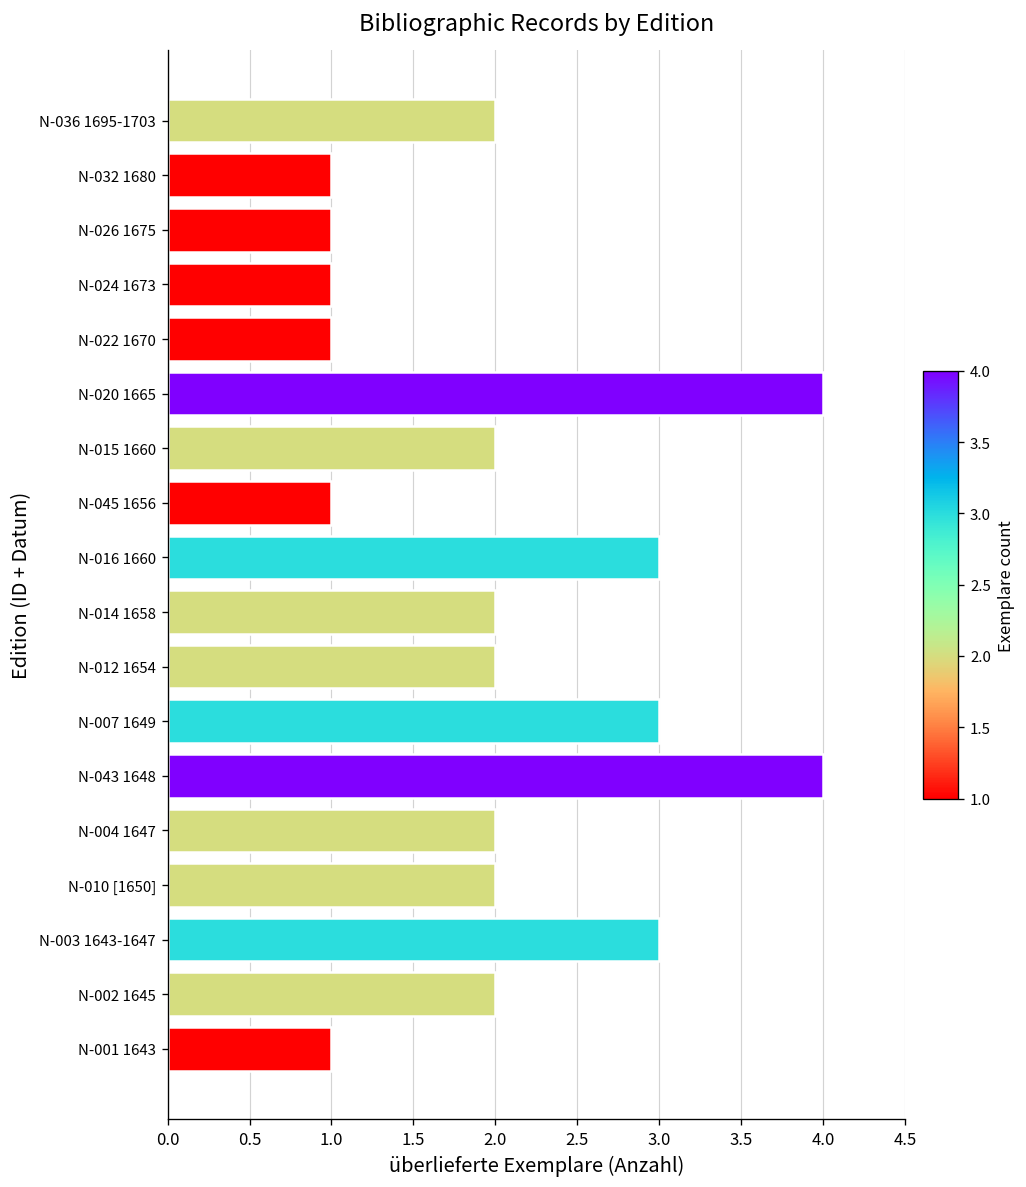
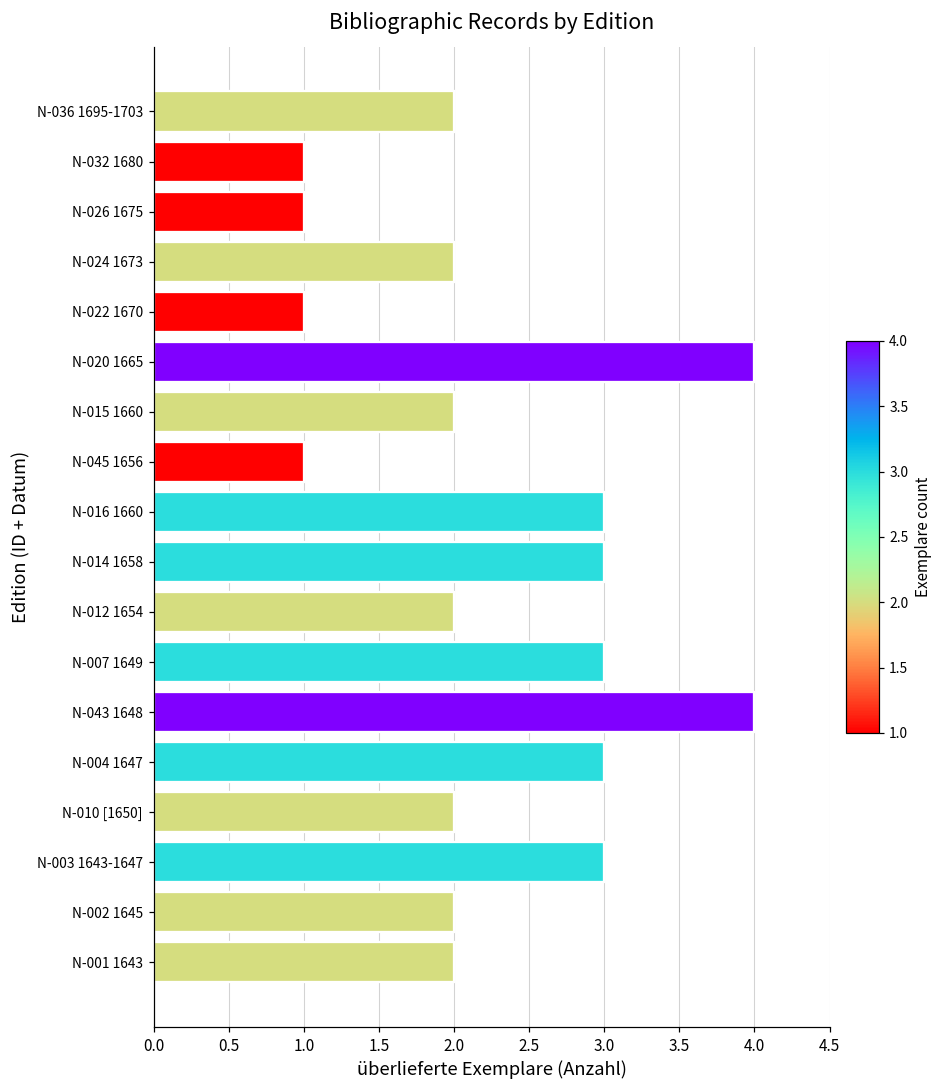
  {
    "N-036 1695-1703": 2,
    "N-032 1680": 1,
    "N-026 1675": 1,
-   "N-024 1673": 1,
+   "N-024 1673": 2,
    "N-022 1670": 1,
    "N-020 1665": 4,
    "N-015 1660": 2,
    "N-045 1656": 1,
    "N-016 1660": 3,
-   "N-014 1658": 2,
+   "N-014 1658": 3,
    "N-012 1654": 2,
    "N-007 1649": 3,
    "N-043 1648": 4,
-   "N-004 1647": 2,
+   "N-004 1647": 3,
    "N-010 [1650]": 2,
    "N-003 1643-1647": 3,
    "N-002 1645": 2,
-   "N-001 1643": 1
+   "N-001 1643": 2
  }
